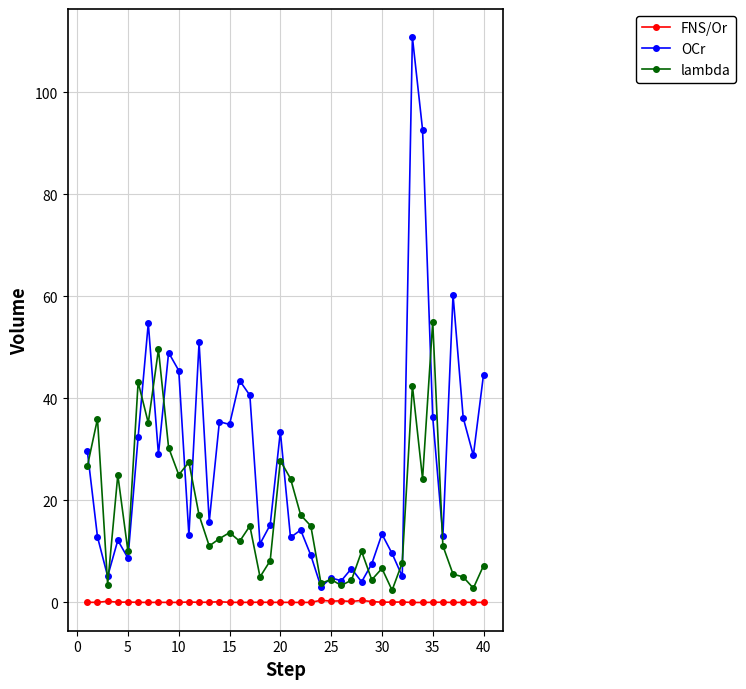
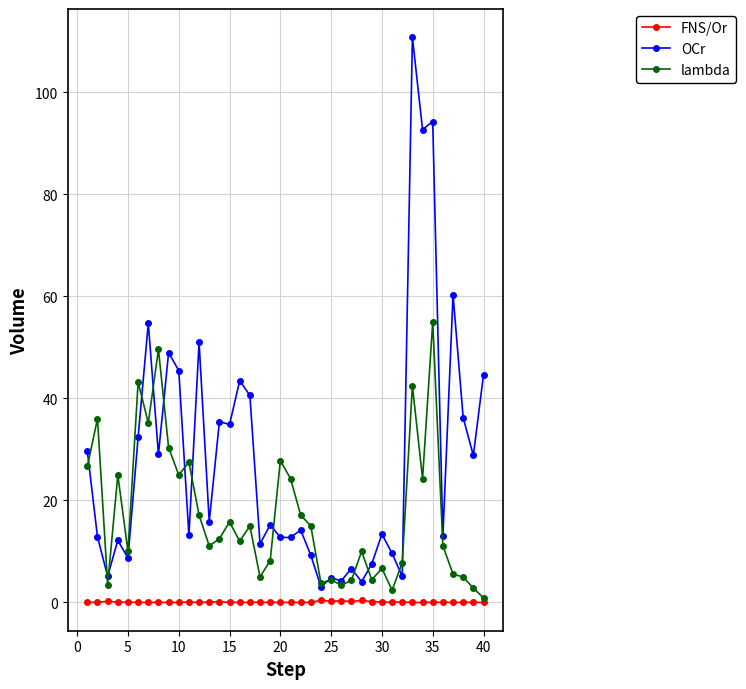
  {
    "FNS/Or": {
      "5": 0,
      "10": 0,
      "15": 0,
      "20": 0,
      "25": 0,
      "30": 0,
      "35": 0,
      "40": 0
    },
    "OCr": {
      "5": 9,
      "10": 45,
      "15": 35,
-     "20": 33,
+     "20": 13,
      "30": 13,
-     "35": 36,
+     "35": 94,
      "40": 45
    },
    "lambda": {
      "5": 10,
      "10": 25,
-     "15": 14,
+     "15": 16,
      "20": 28,
      "30": 7,
      "35": 55,
-     "40": 7
+     "40": 1
    }
  }
